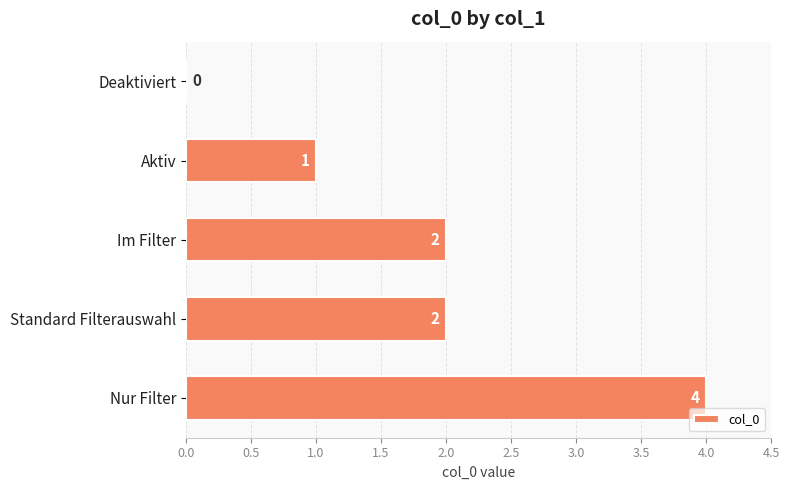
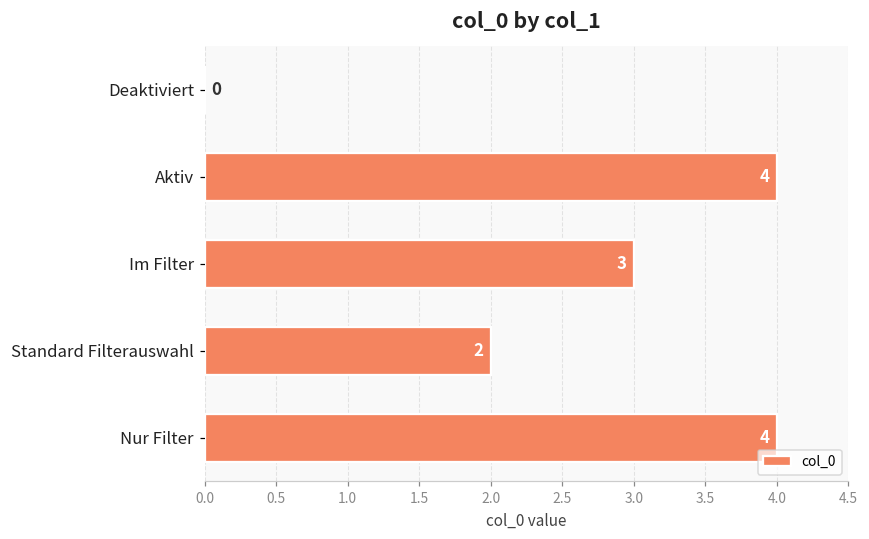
  {
    "Deaktiviert": 0,
-   "Aktiv": 1,
-   "Im Filter": 2,
+   "Aktiv": 4,
+   "Im Filter": 3,
    "Standard Filterauswahl": 2,
    "Nur Filter": 4
  }
